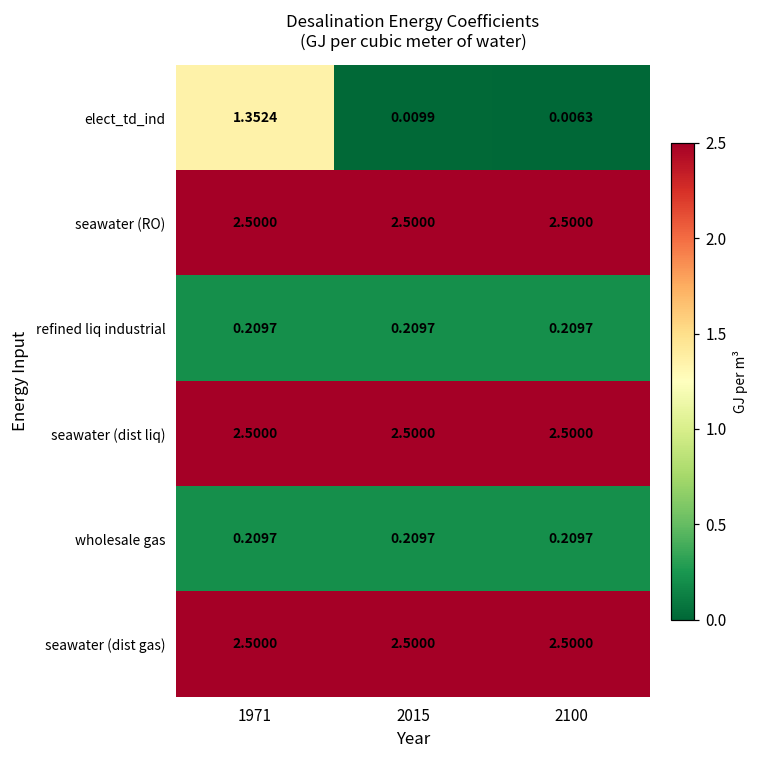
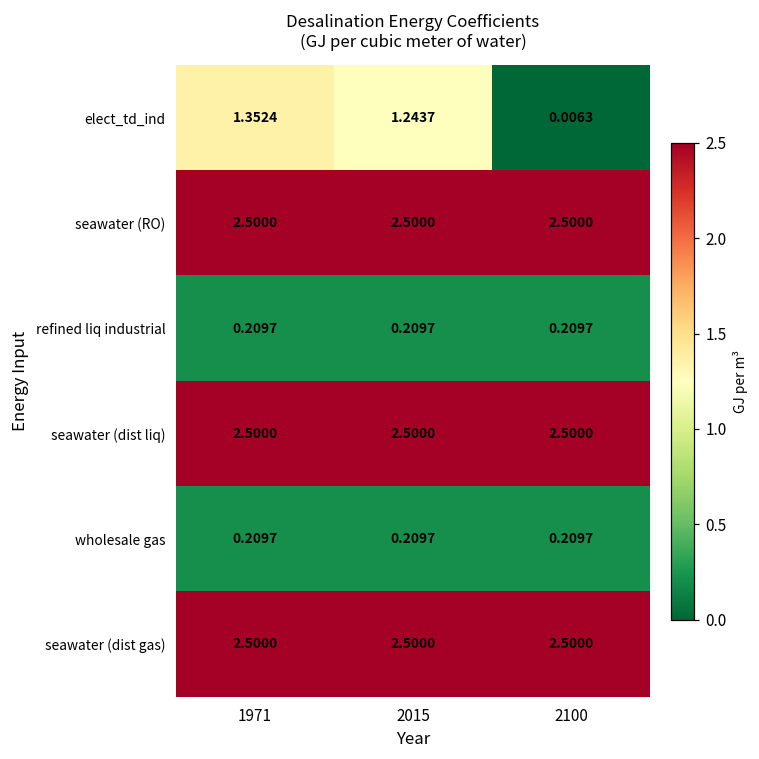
  {
    "elect_td_ind": {
      "1971": 1.3524,
-     "2015": 0.0099,
+     "2015": 1.2437,
      "2100": 0.0063
    },
    "seawater (RO)": {
      "1971": 2.5000,
      "2015": 2.5000,
      "2100": 2.5000
    },
    "refined liq industrial": {
      "1971": 0.2097,
      "2015": 0.2097,
      "2100": 0.2097
    },
    "seawater (dist liq)": {
      "1971": 2.5000,
      "2015": 2.5000,
      "2100": 2.5000
    },
    "wholesale gas": {
      "1971": 0.2097,
      "2015": 0.2097,
      "2100": 0.2097
    },
    "seawater (dist gas)": {
      "1971": 2.5000,
      "2015": 2.5000,
      "2100": 2.5000
    }
  }
